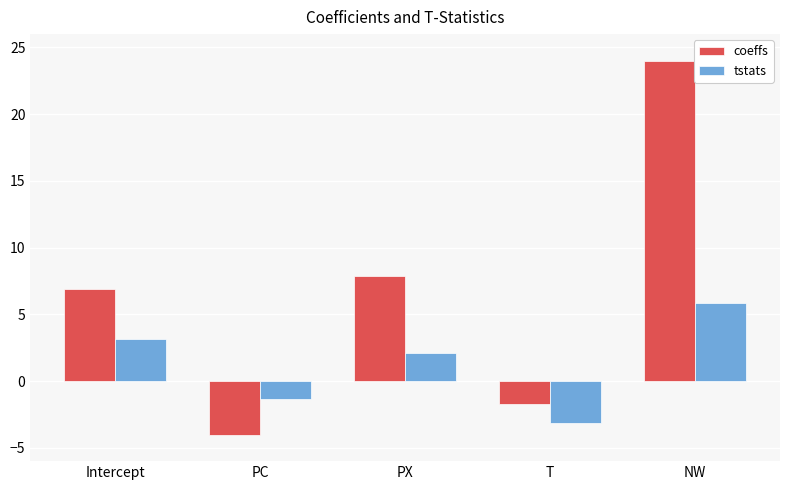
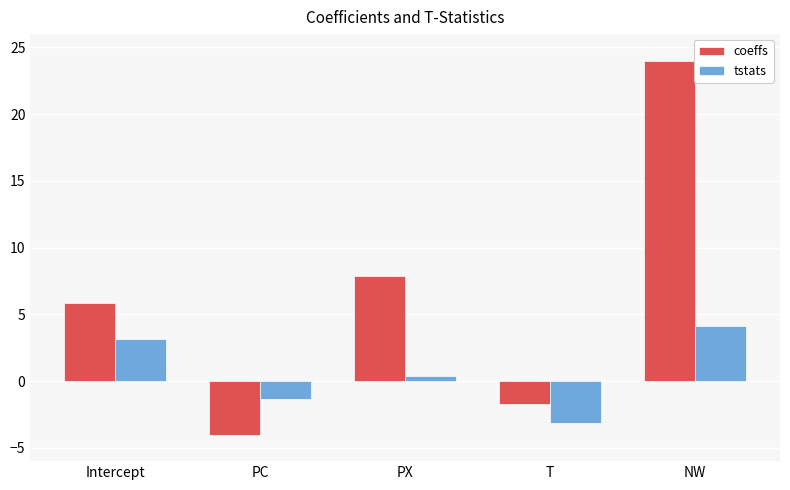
  {
    "coeffs": {
-     "Intercept": 6.9,
+     "Intercept": 5.9,
      "PC": -4.1,
      "PX": 7.9,
      "T": -1.7,
      "NW": 24.0
    },
    "tstats": {
      "Intercept": 3.2,
      "PC": -1.3,
-     "PX": 2.1,
+     "PX": 0.4,
      "T": -3.1,
-     "NW": 5.9
+     "NW": 4.1
    }
  }
